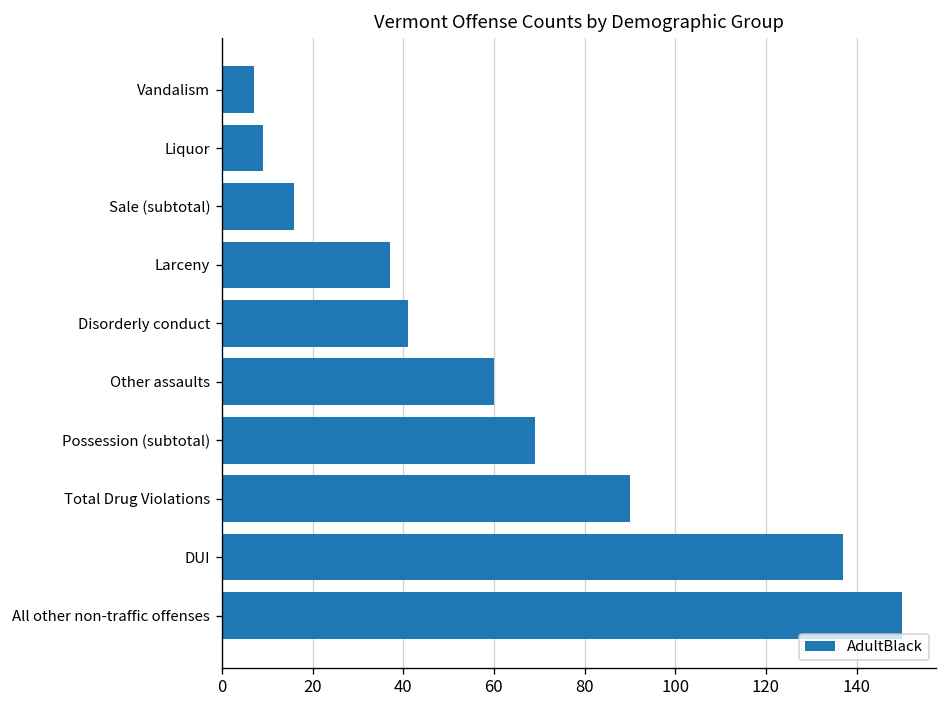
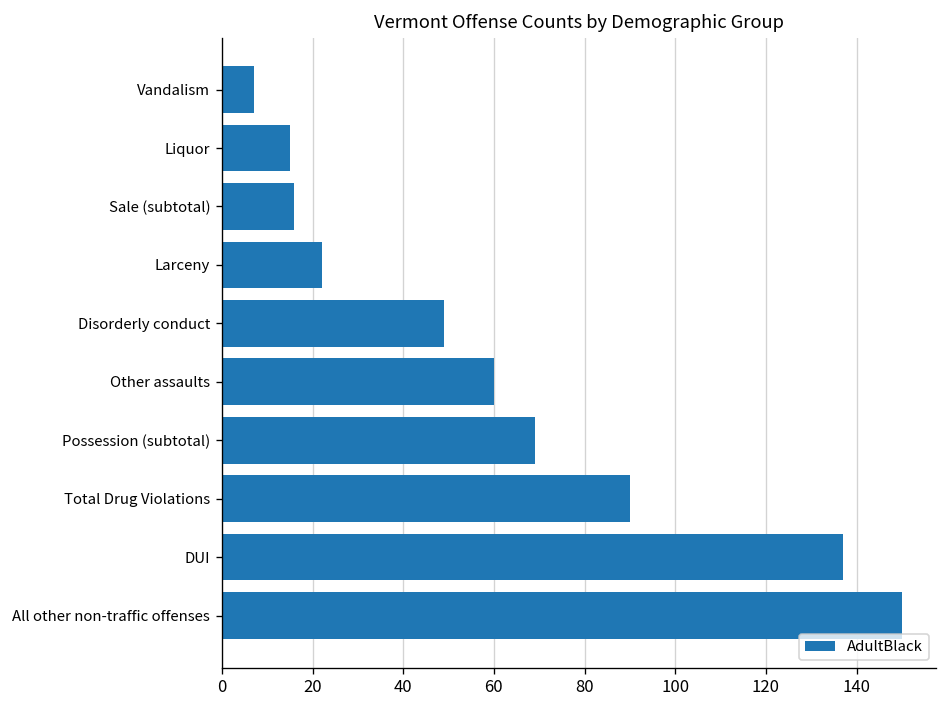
  {
    "Vandalism": 7,
-   "Liquor": 9,
+   "Liquor": 15,
    "Sale (subtotal)": 16,
-   "Larceny": 37,
-   "Disorderly conduct": 41,
+   "Larceny": 22,
+   "Disorderly conduct": 49,
    "Other assaults": 60,
    "Possession (subtotal)": 69,
    "Total Drug Violations": 90,
    "DUI": 137,
    "All other non-traffic offenses": 150
  }
